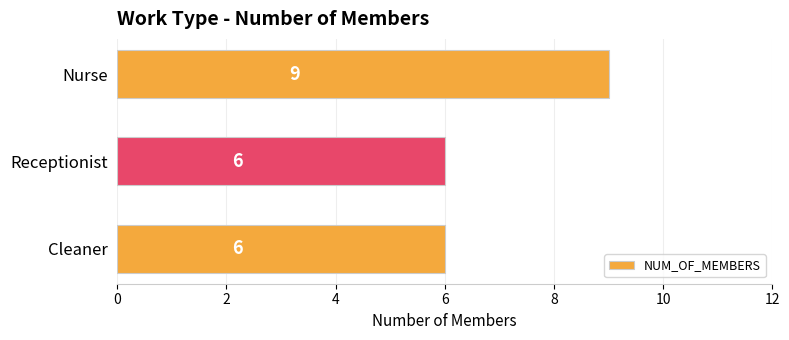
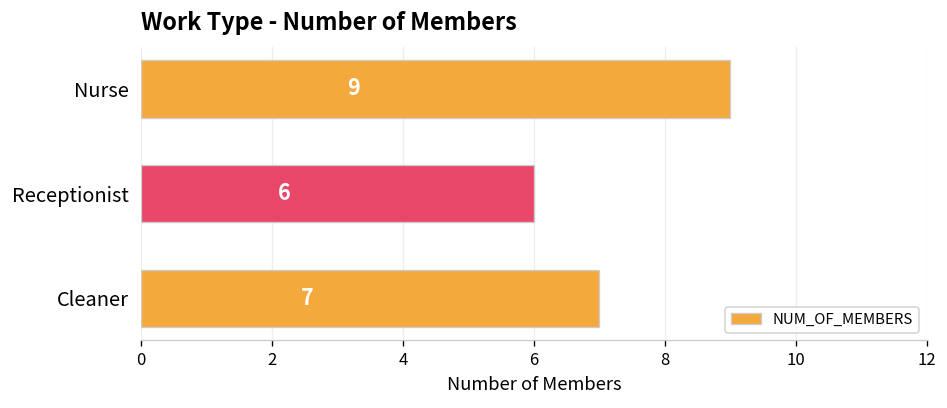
  {
    "Nurse": 9,
    "Receptionist": 6,
-   "Cleaner": 6
+   "Cleaner": 7
  }
